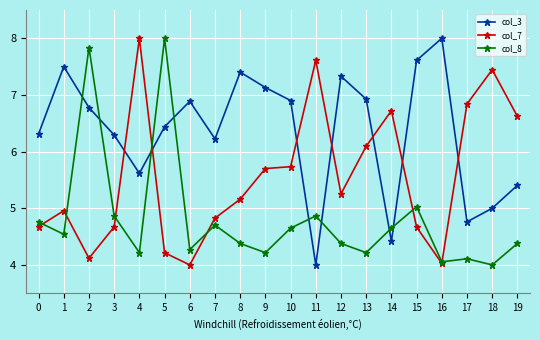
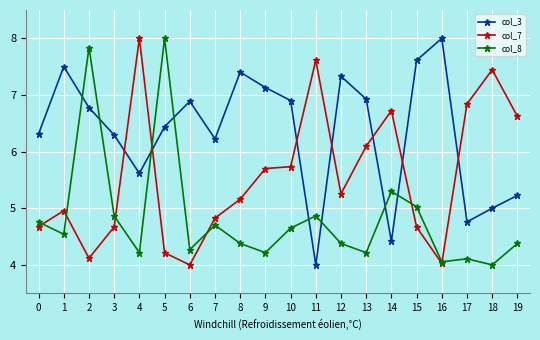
  {
    "col_3": {
      "0": 6.3,
      "1": 7.5,
      "2": 6.8,
      "3": 6.3,
      "4": 5.6,
      "5": 6.4,
      "6": 6.9,
      "7": 6.2,
      "8": 7.4,
      "9": 7.1,
      "10": 6.9,
      "11": 4.0,
      "12": 7.3,
      "13": 6.9,
      "14": 4.4,
      "15": 7.6,
      "16": 8.0,
      "17": 4.8,
      "18": 5.0,
-     "19": 5.4
+     "19": 5.2
    },
    "col_7": {
      "0": 4.7,
      "1": 5.0,
      "2": 4.1,
      "3": 4.7,
      "4": 8.0,
      "5": 4.2,
      "6": 4.0,
      "7": 4.8,
      "8": 5.2,
      "9": 5.7,
      "10": 5.7,
      "11": 7.6,
      "12": 5.3,
      "13": 6.1,
      "14": 6.7,
      "15": 4.7,
      "17": 6.8,
      "18": 7.4,
      "19": 6.6
    },
    "col_8": {
      "0": 4.8,
      "1": 4.5,
      "2": 7.8,
      "3": 4.9,
      "4": 4.2,
      "5": 8.0,
      "6": 4.3,
      "7": 4.7,
      "8": 4.4,
      "9": 4.2,
      "10": 4.6,
      "11": 4.9,
      "12": 4.4,
      "13": 4.2,
-     "14": 4.6,
+     "14": 5.3,
      "15": 5.0,
      "17": 4.1,
      "18": 4.0,
      "19": 4.4
    }
  }
